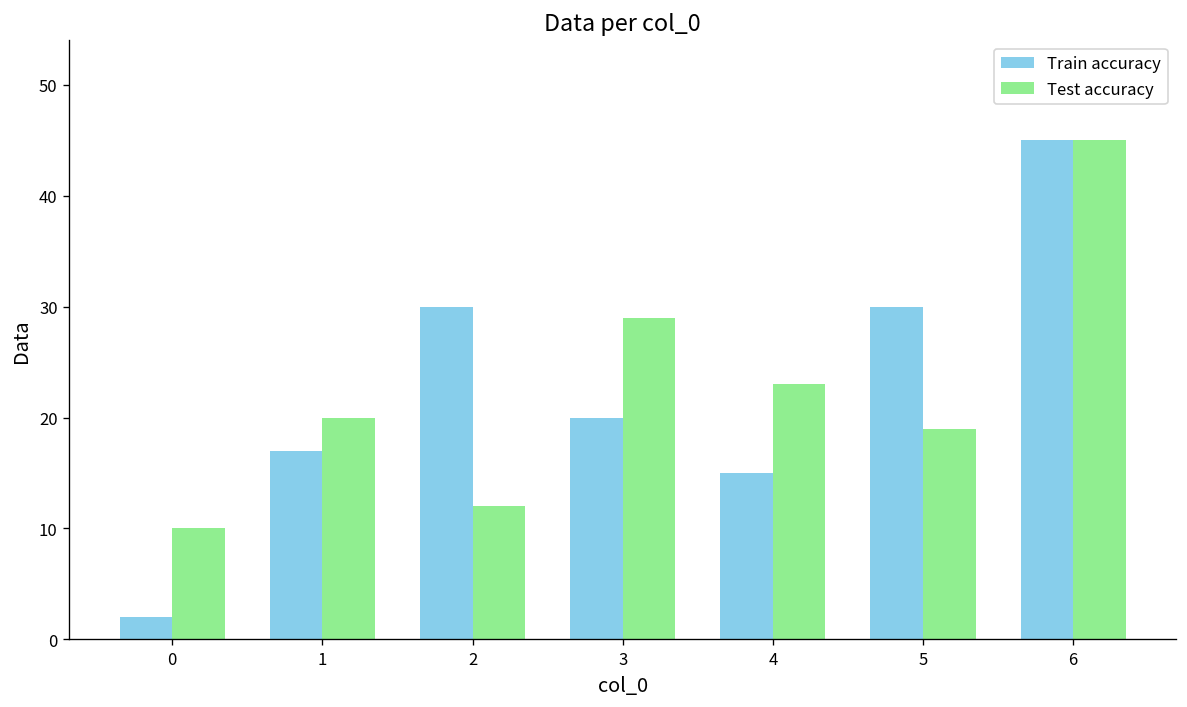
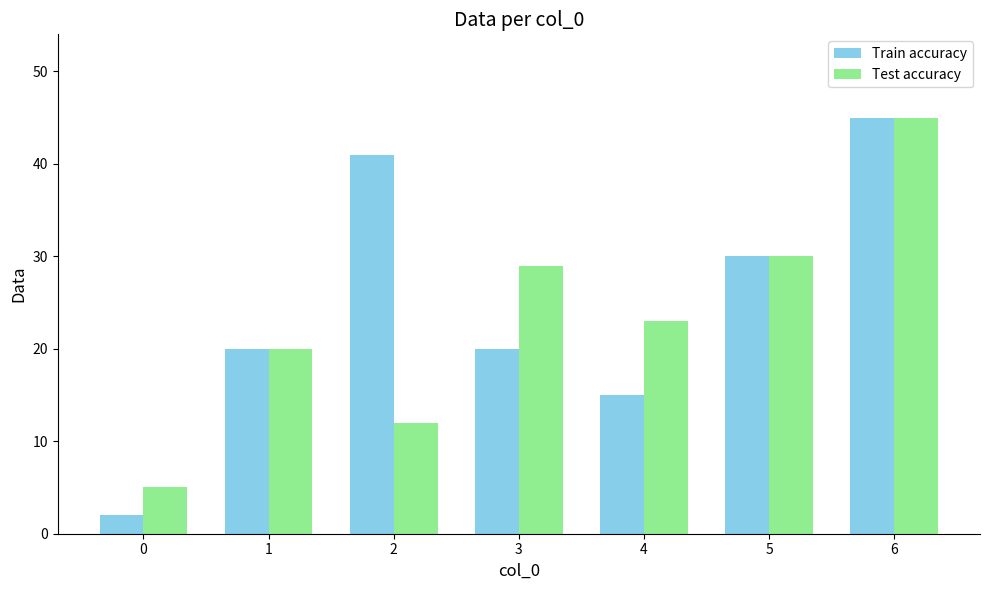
  {
    "Train accuracy": {
      "0": 2,
-     "1": 17,
-     "2": 30,
+     "1": 20,
+     "2": 41,
      "3": 20,
      "4": 15,
      "5": 30,
      "6": 45
    },
    "Test accuracy": {
-     "0": 10,
+     "0": 5,
      "1": 20,
      "2": 12,
      "3": 29,
      "4": 23,
-     "5": 19,
+     "5": 30,
      "6": 45
    }
  }
